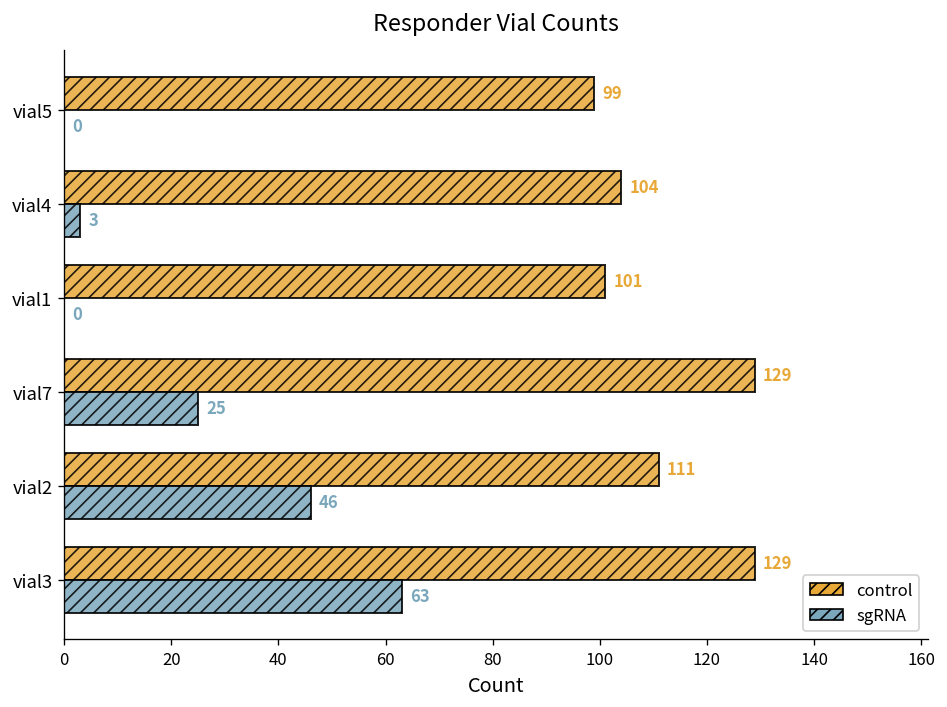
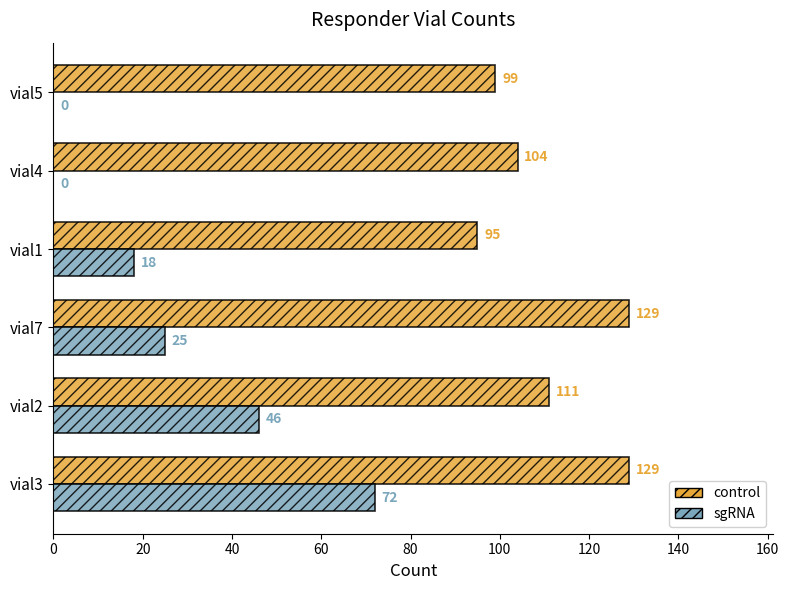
  {
    "control": {
      "vial5": 99,
      "vial4": 104,
-     "vial1": 101,
+     "vial1": 95,
      "vial7": 129,
      "vial2": 111,
      "vial3": 129
    },
    "sgRNA": {
      "vial5": 0,
-     "vial4": 3,
-     "vial1": 0,
+     "vial4": 0,
+     "vial1": 18,
      "vial7": 25,
      "vial2": 46,
-     "vial3": 63
+     "vial3": 72
    }
  }
